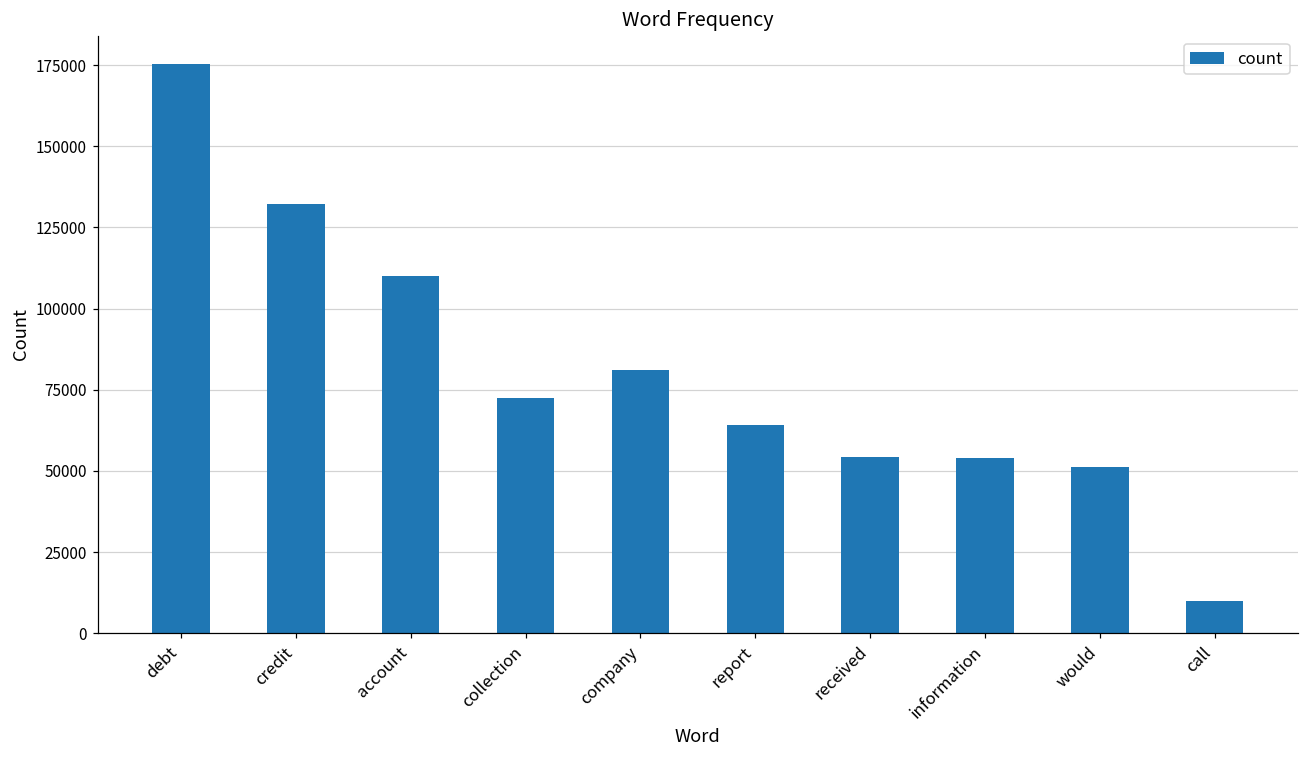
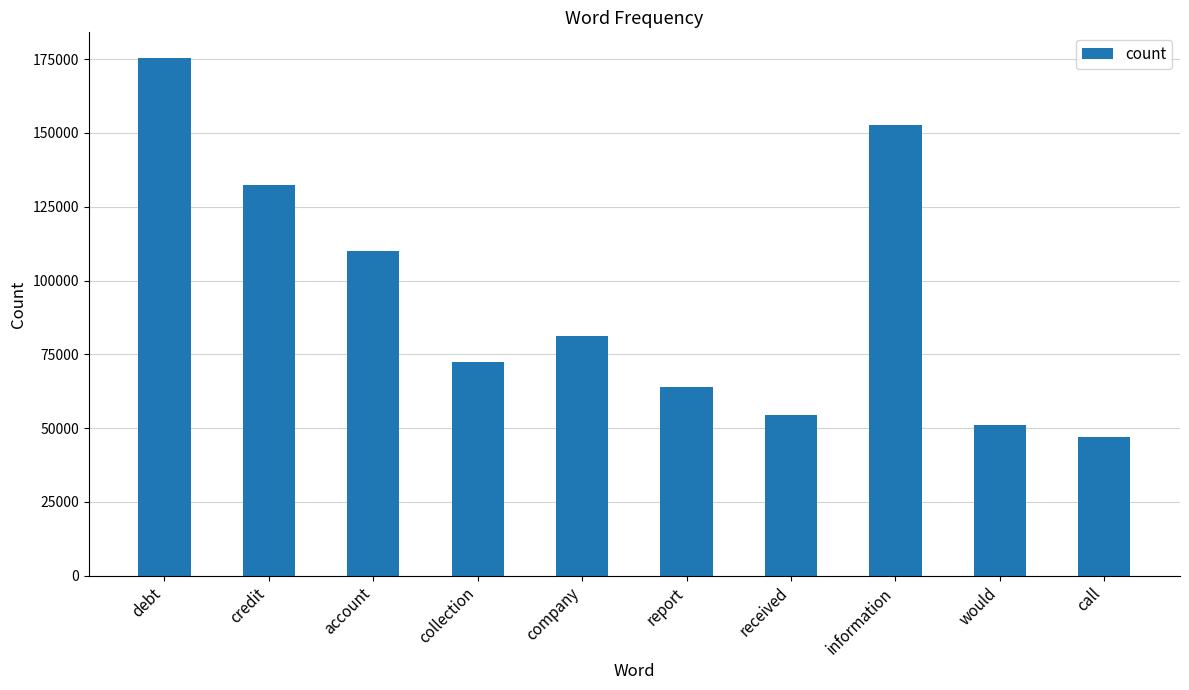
  {
    "debt": 175000,
    "credit": 132000,
    "account": 110000,
    "collection": 72000,
    "company": 81000,
    "report": 64000,
    "received": 54000,
-   "information": 54000,
+   "information": 153000,
    "would": 51000,
-   "call": 10000
+   "call": 47000
  }
